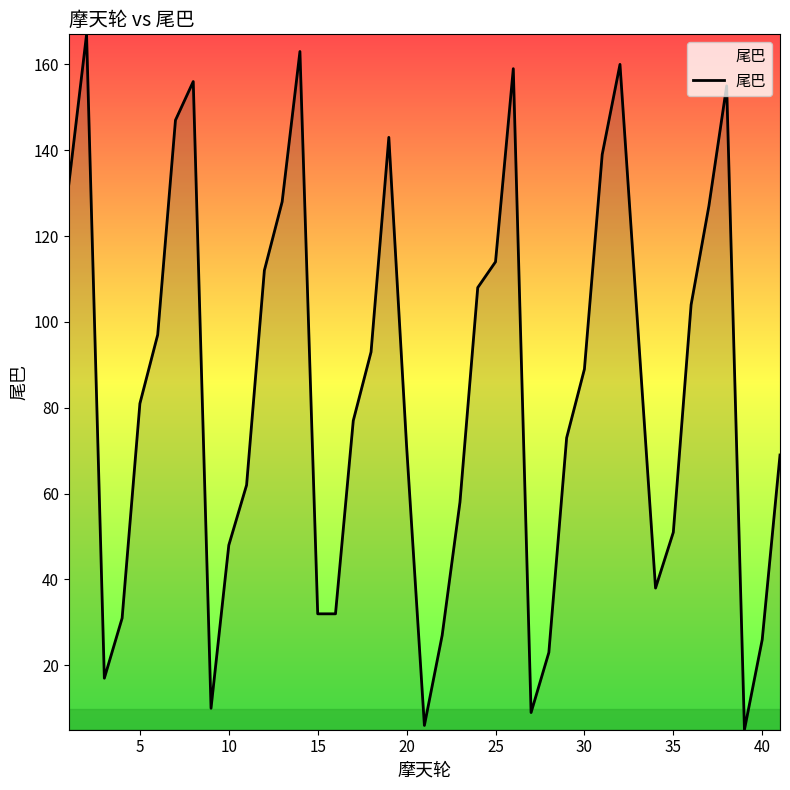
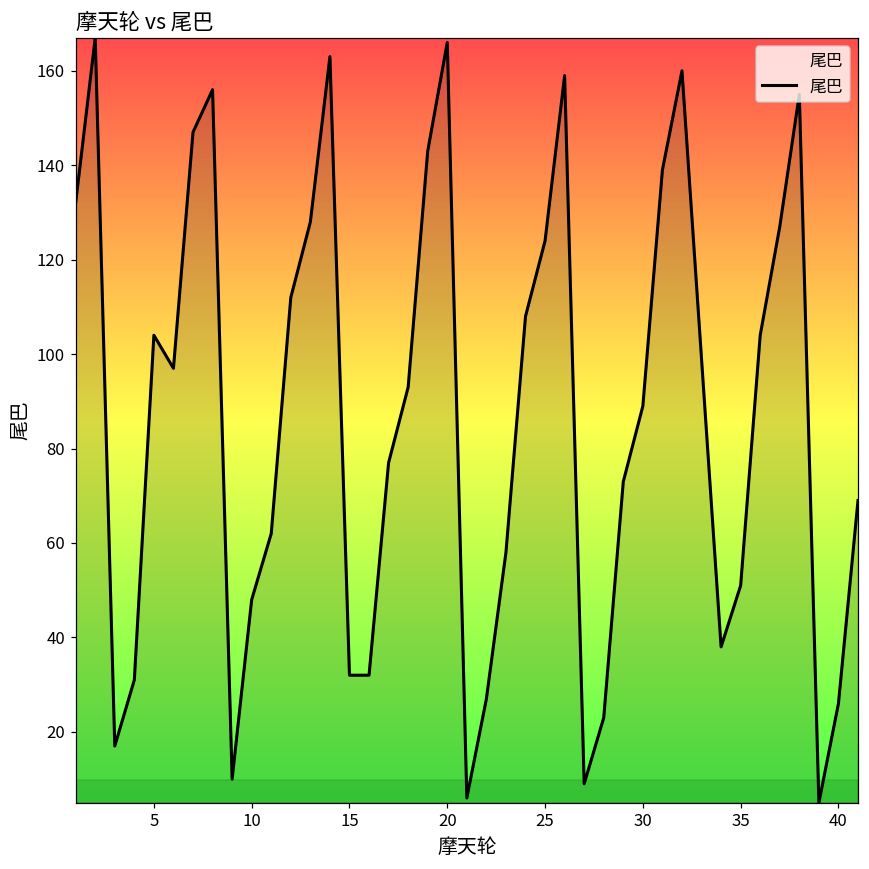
  {
-   "5": 81,
+   "5": 104,
    "10": 48,
    "15": 32,
-   "20": 71,
-   "25": 114,
+   "20": 166,
+   "25": 124,
    "30": 89,
    "35": 51,
    "40": 26
  }
